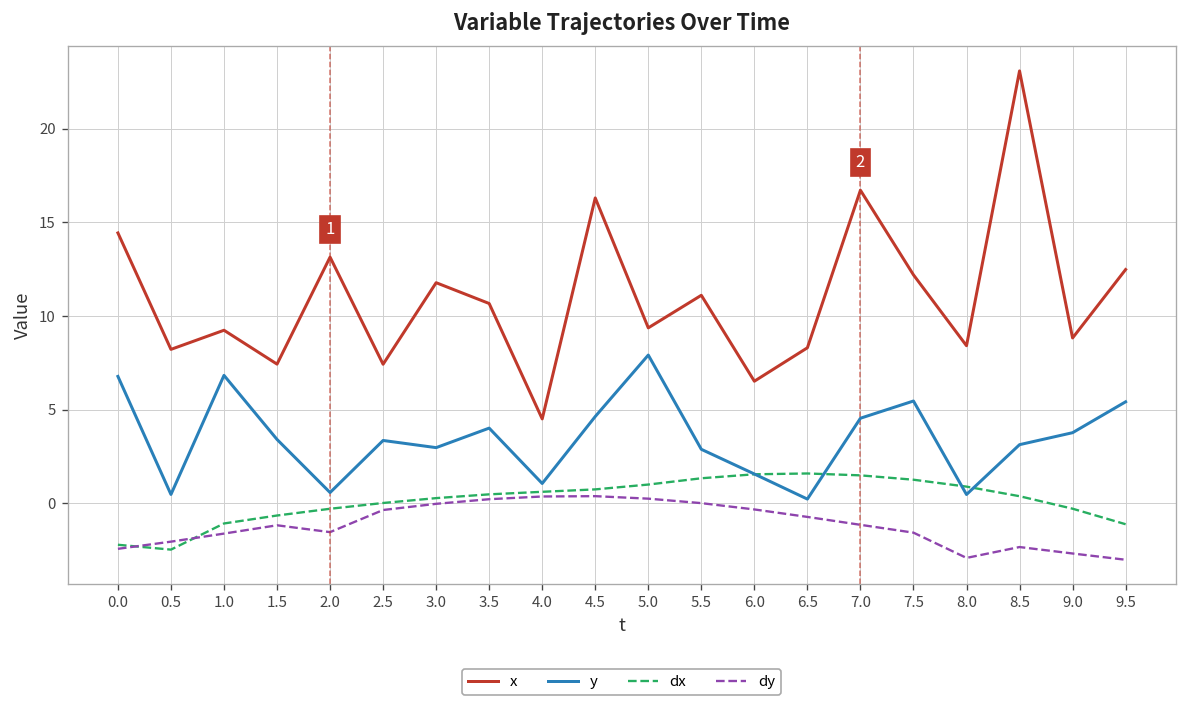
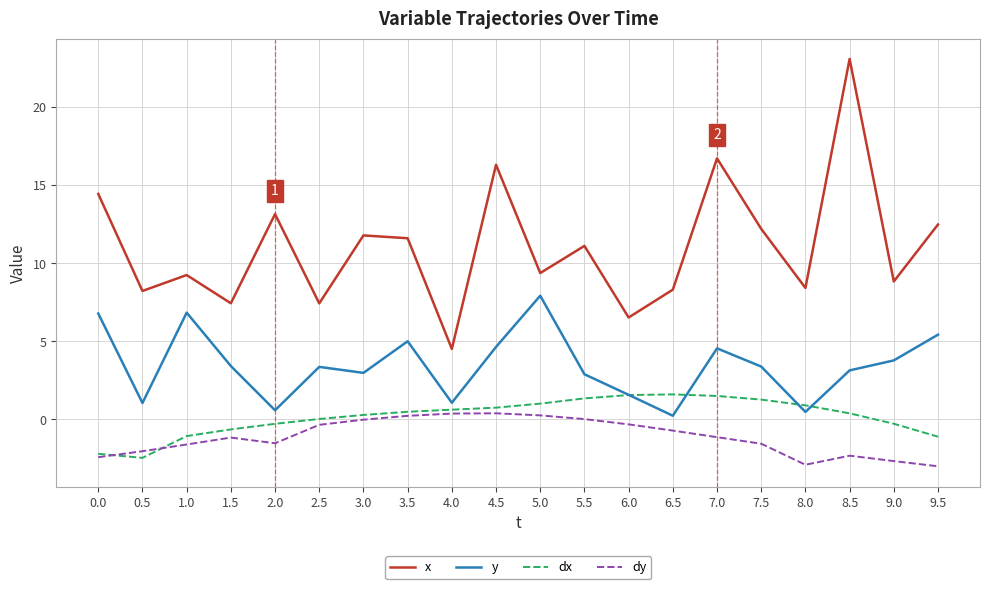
  {
    "x": {
      "0.0": 14.4,
      "0.5": 8.2,
      "1.0": 9.2,
      "1.5": 7.4,
      "2.5": 7.4,
      "3.0": 11.8,
-     "3.5": 10.7,
+     "3.5": 11.6,
      "4.0": 4.5,
      "4.5": 16.3,
      "5.0": 9.4,
      "5.5": 11.1,
      "6.0": 6.5,
      "6.5": 8.3,
      "7.5": 12.2,
      "8.0": 8.4,
      "8.5": 23.1,
      "9.0": 8.8,
      "9.5": 12.5
    },
    "y": {
      "0.0": 6.8,
-     "0.5": 0.5,
+     "0.5": 1.0,
      "1.0": 6.8,
      "1.5": 3.4,
      "2.0": 0.6,
      "2.5": 3.4,
      "3.0": 3.0,
-     "3.5": 4.0,
+     "3.5": 5.0,
      "4.0": 1.1,
      "4.5": 4.6,
      "5.0": 7.9,
      "5.5": 2.9,
      "6.5": 0.2,
      "7.0": 4.5,
-     "7.5": 5.5,
+     "7.5": 3.4,
      "8.0": 0.5,
      "8.5": 3.1,
      "9.0": 3.8,
      "9.5": 5.4
    },
    "dx": {
      "0.0": -2.2,
      "0.5": -2.5,
      "1.0": -1.1,
      "1.5": -0.6,
      "2.0": -0.3,
      "2.5": 0.0,
      "3.0": 0.3,
      "3.5": 0.5,
      "4.0": 0.6,
      "4.5": 0.8,
      "5.0": 1.0,
      "5.5": 1.3,
      "6.5": 1.6,
      "7.0": 1.5,
      "7.5": 1.3,
      "8.0": 0.9,
      "8.5": 0.4,
      "9.0": -0.3,
      "9.5": -1.1
    },
    "dy": {
      "0.0": -2.4,
      "0.5": -2.0,
      "1.0": -1.6,
      "1.5": -1.2,
      "2.0": -1.5,
      "2.5": -0.3,
      "3.0": 0.0,
      "3.5": 0.2,
      "4.0": 0.4,
      "4.5": 0.4,
      "5.0": 0.3,
      "5.5": 0.0,
      "6.0": -0.3,
      "6.5": -0.7,
      "7.0": -1.1,
      "7.5": -1.6,
      "8.0": -2.9,
      "8.5": -2.3,
      "9.0": -2.7,
      "9.5": -3.0
    }
  }
